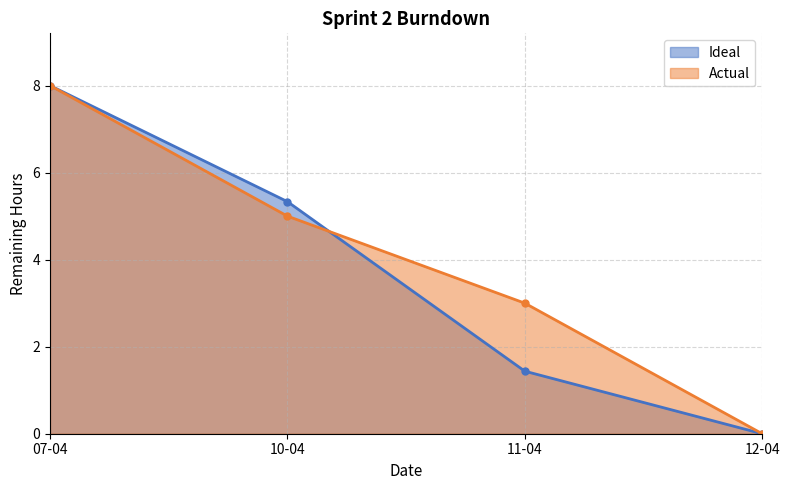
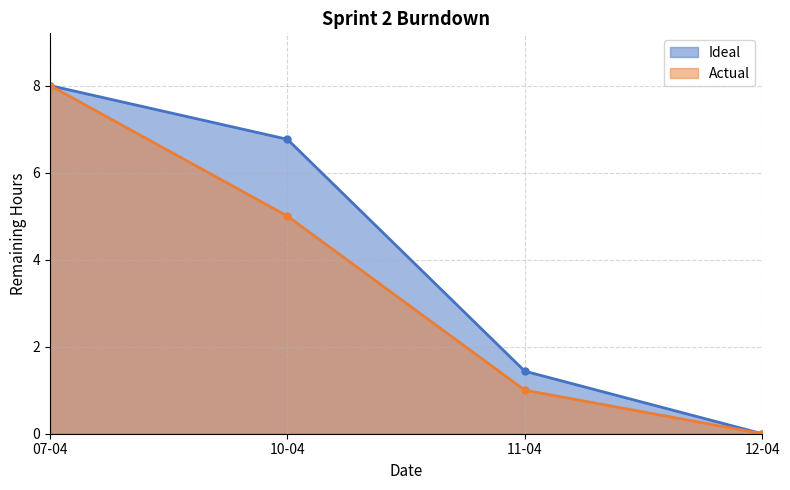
  {
    "Ideal": {
-     "10-04": 5.3,
+     "10-04": 6.8,
      "11-04": 1.4
    },
    "Actual": {
      "10-04": 5,
-     "11-04": 3
+     "11-04": 1
    }
  }
